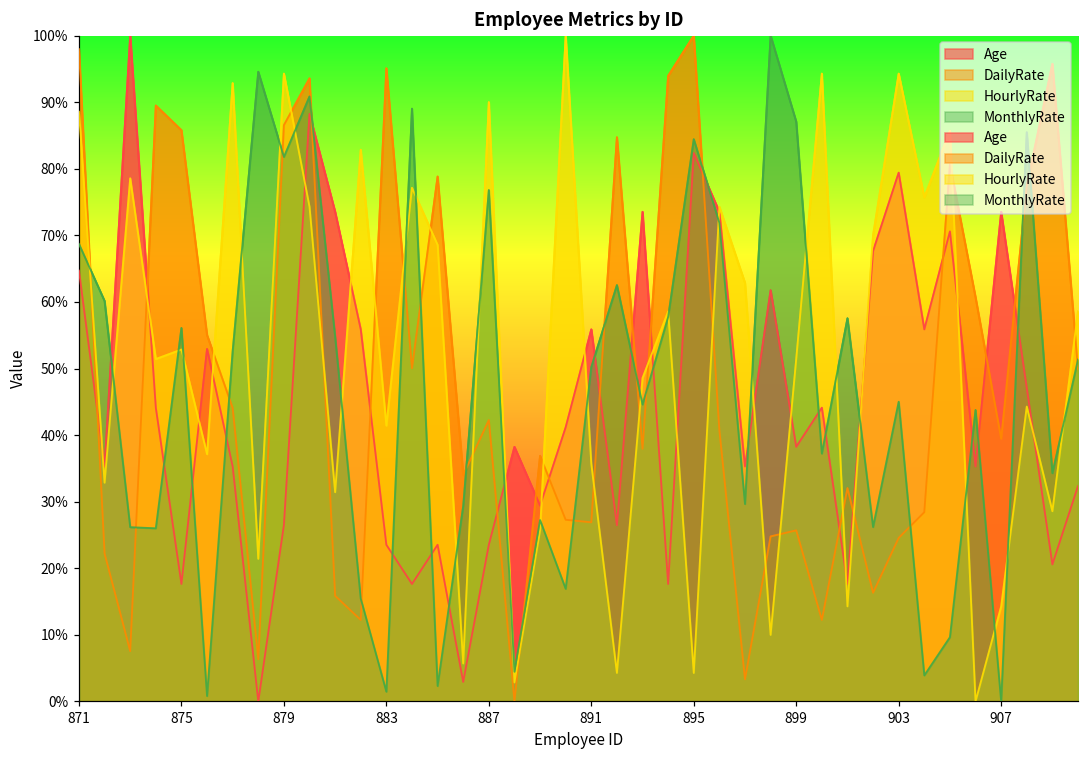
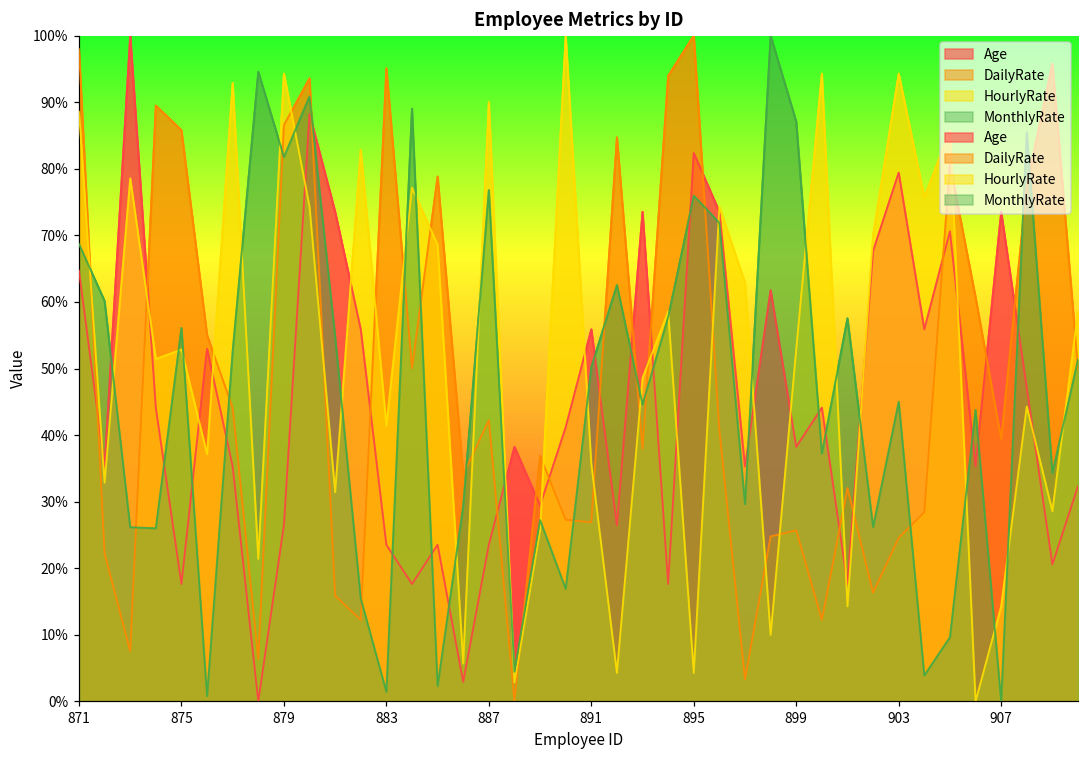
  {
    "Age": {
      "871": "65%",
      "875": "18%",
      "879": "26%",
      "883": "24%",
      "887": "24%",
      "891": "56%",
      "895": "82%",
      "899": "38%",
      "903": "79%"
    },
    "DailyRate": {
      "871": "98%",
      "875": "86%",
      "879": "87%",
      "883": "95%",
      "887": "42%",
      "891": "27%",
      "895": "100%",
      "899": "26%",
      "903": "25%",
      "907": "39%"
    },
    "HourlyRate": {
      "871": "89%",
      "875": "53%",
      "879": "94%",
      "883": "41%",
      "887": "90%",
      "891": "36%",
      "895": "4%",
-     "899": "51%",
+     "899": "53%",
      "903": "94%",
      "907": "14%"
    },
    "MonthlyRate": {
      "871": "69%",
      "875": "56%",
      "879": "82%",
      "883": "1%",
      "887": "77%",
      "891": "50%",
-     "895": "84%",
+     "895": "76%",
      "899": "87%",
      "903": "45%",
      "907": "0%"
    }
  }
